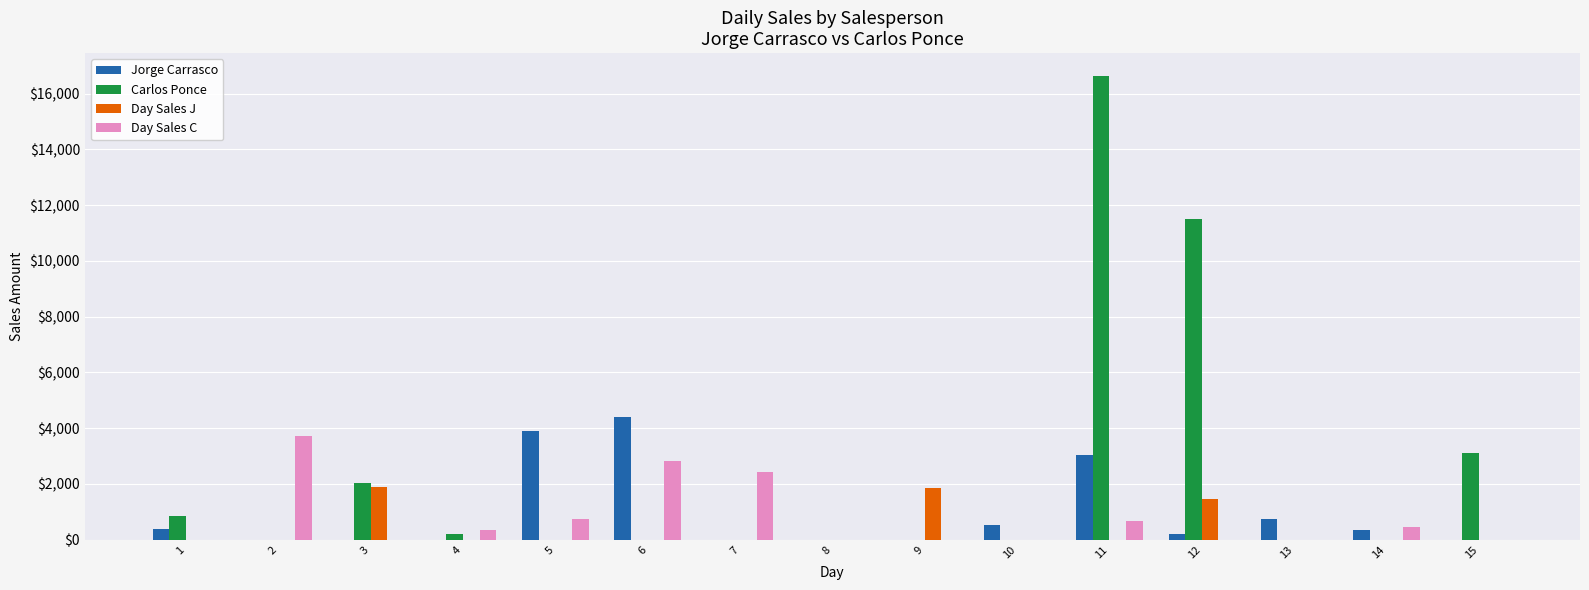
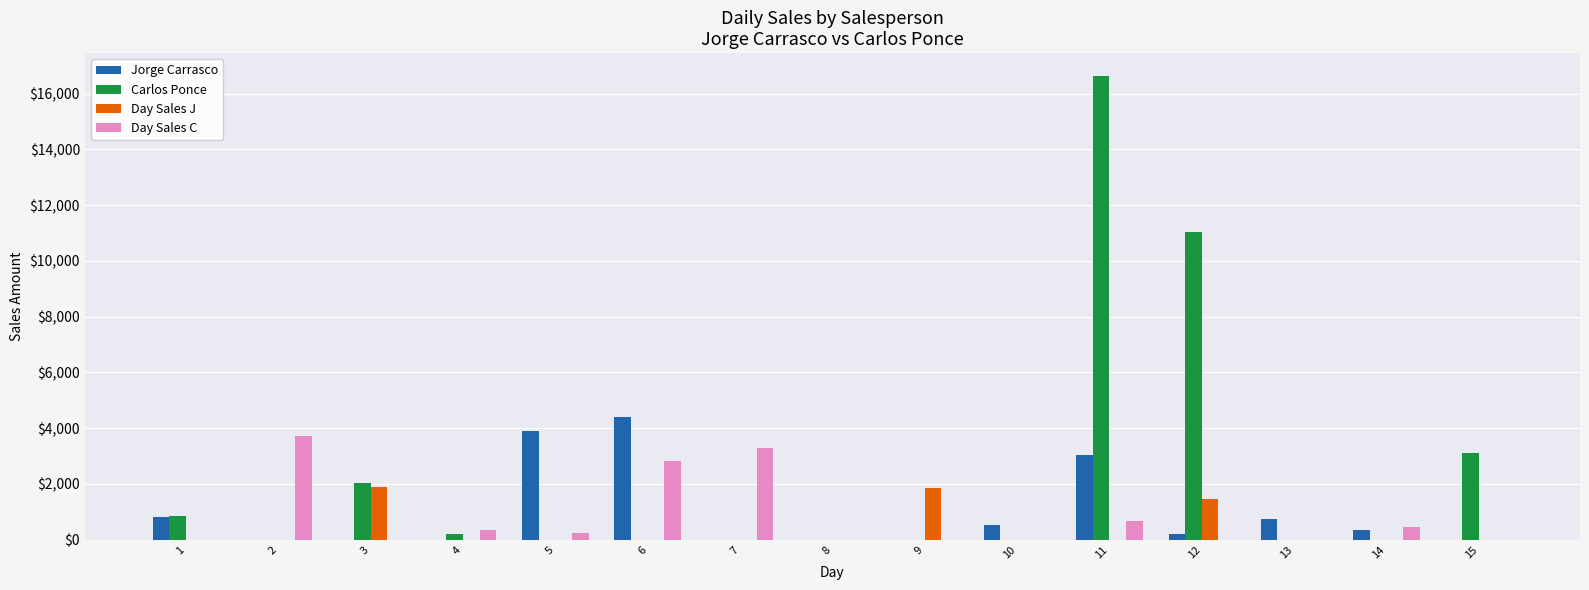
  {
    "Jorge Carrasco": {
-     "1": "$400",
+     "1": "$800",
      "3": "$0",
      "4": "$0",
      "5": "$3,900",
      "6": "$4,400",
      "7": "$0",
      "9": "$0",
      "10": "$500",
      "11": "$3,000",
      "12": "$200",
      "13": "$700",
      "14": "$300"
    },
    "Carlos Ponce": {
      "1": "$800",
      "2": "$0",
      "3": "$2,000",
      "4": "$200",
      "5": "$0",
      "8": "$0",
      "9": "$0",
      "10": "$0",
      "11": "$16,600",
-     "12": "$11,500",
+     "12": "$11,000",
      "13": "$0",
      "15": "$3,100"
    },
    "Day Sales J": {
      "1": "$0",
      "2": "$0",
      "3": "$1,900",
      "4": "$0",
      "5": "$0",
      "6": "$0",
      "7": "$0",
      "9": "$1,900",
      "10": "$0",
      "11": "$0",
      "12": "$1,500",
      "13": "$0",
      "14": "$0"
    },
    "Day Sales C": {
      "1": "$0",
      "2": "$3,700",
      "3": "$0",
      "4": "$300",
-     "5": "$700",
+     "5": "$200",
      "6": "$2,800",
-     "7": "$2,400",
+     "7": "$3,300",
      "10": "$0",
      "11": "$700",
      "12": "$0",
      "14": "$500",
      "15": "$0"
    }
  }
